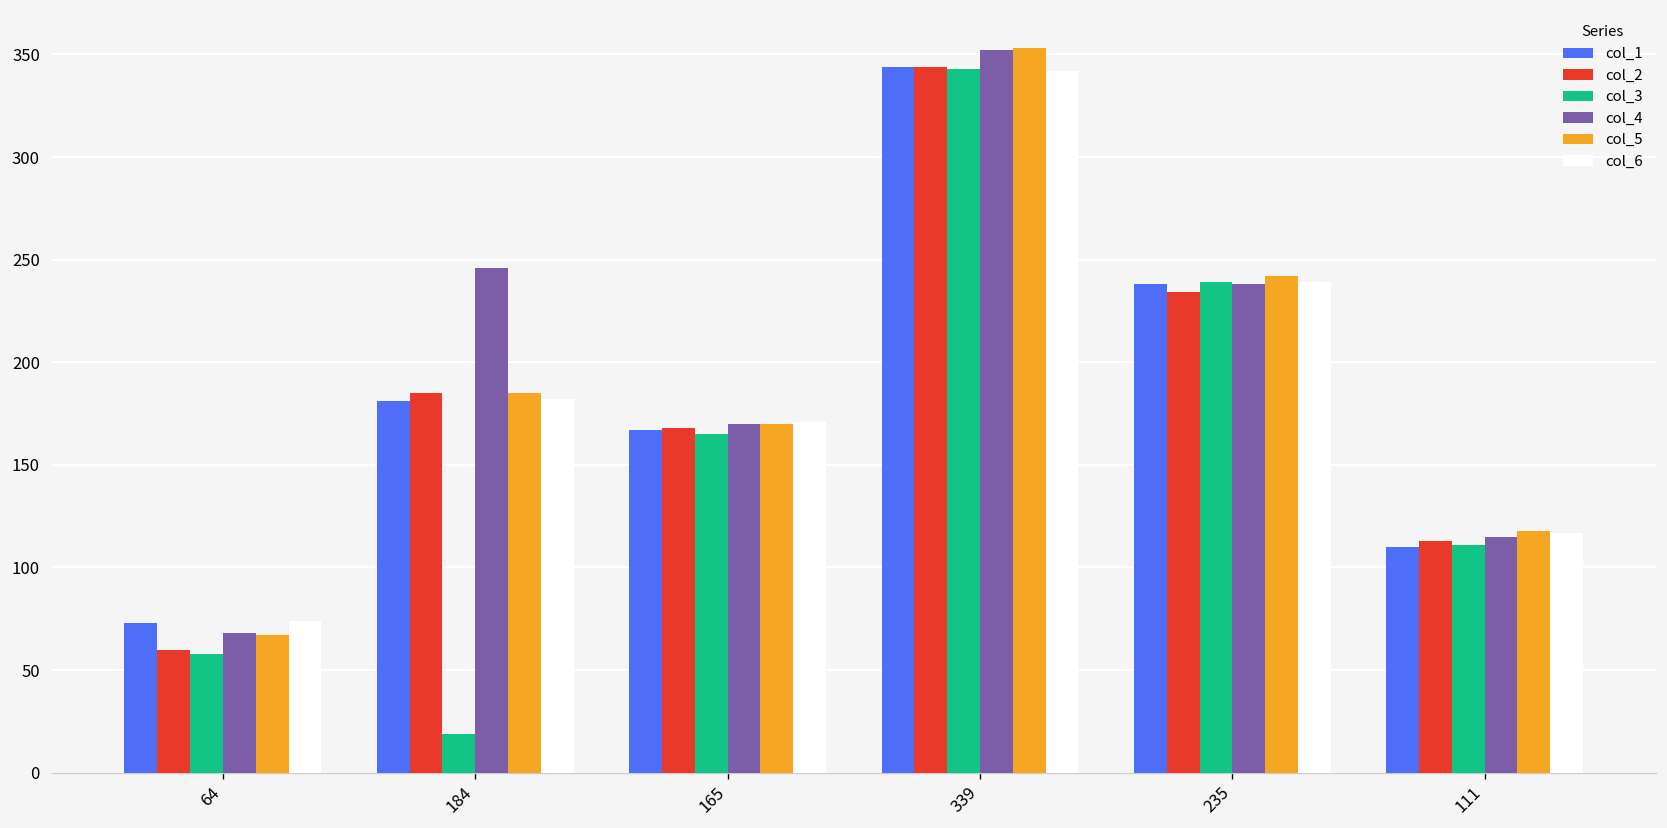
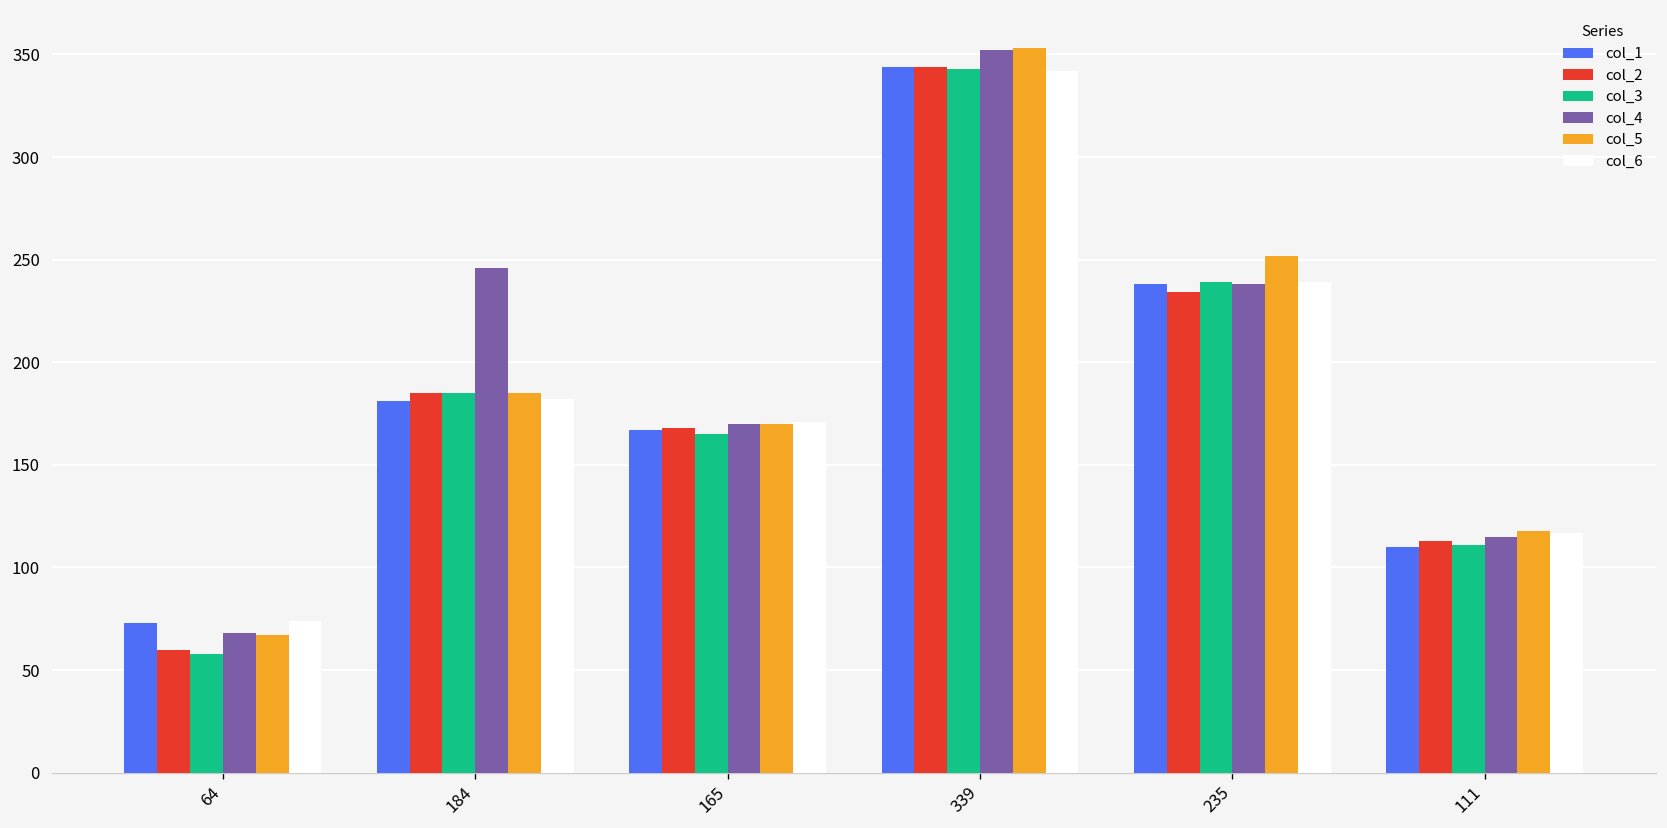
  {
    "col_1": {
      "64": 73,
      "184": 181,
      "165": 167,
      "339": 344,
      "235": 238,
      "111": 110
    },
    "col_2": {
      "64": 60,
      "184": 185,
      "165": 168,
      "339": 344,
      "235": 234,
      "111": 113
    },
    "col_3": {
      "64": 58,
-     "184": 19,
+     "184": 185,
      "165": 165,
      "339": 343,
      "235": 239,
      "111": 111
    },
    "col_4": {
      "64": 68,
      "184": 246,
      "165": 170,
      "339": 352,
      "235": 238,
      "111": 115
    },
    "col_5": {
      "64": 67,
      "184": 185,
      "165": 170,
      "339": 353,
-     "235": 242,
+     "235": 252,
      "111": 118
    },
    "col_6": {
      "64": 74,
      "184": 182,
      "165": 171,
      "339": 342,
      "235": 239,
      "111": 117
    }
  }
